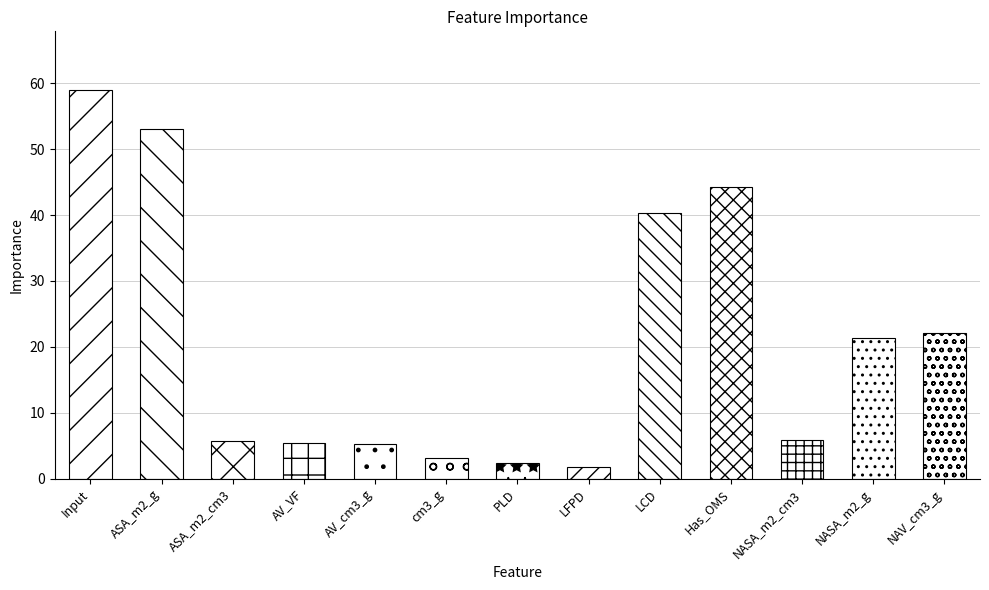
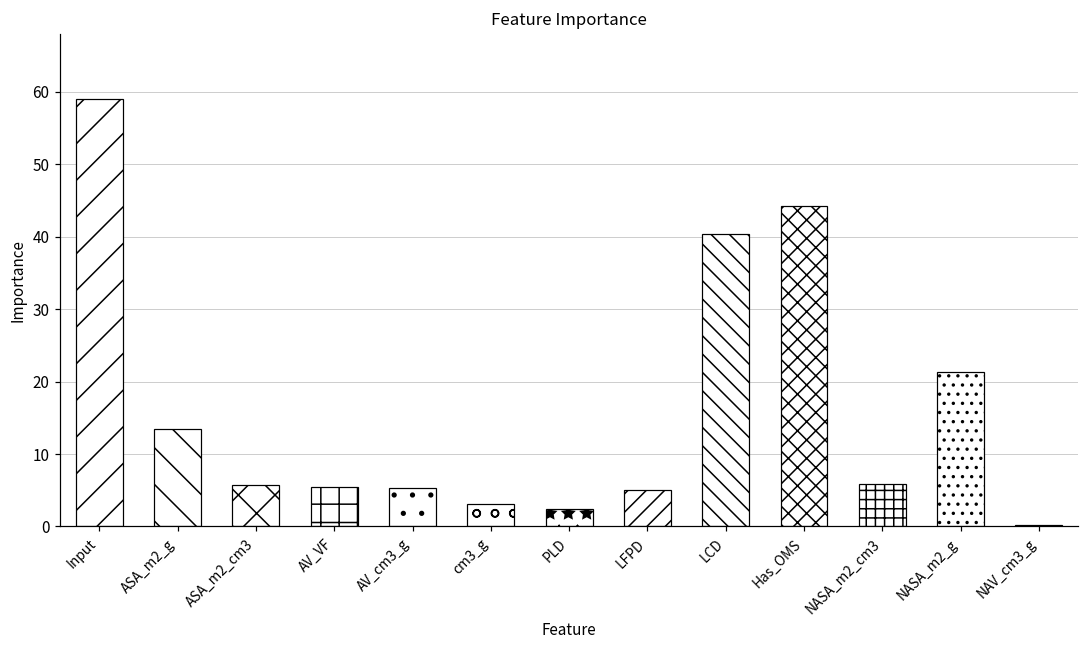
  {
    "Input": 59,
-   "ASA_m2_g": 53,
+   "ASA_m2_g": 14,
    "ASA_m2_cm3": 6,
    "AV_VF": 5,
    "AV_cm3_g": 5,
    "cm3_g": 3,
    "PLD": 2,
-   "LFPD": 2,
+   "LFPD": 5,
    "LCD": 40,
    "Has_OMS": 44,
    "NASA_m2_cm3": 6,
    "NASA_m2_g": 21,
-   "NAV_cm3_g": 22
+   "NAV_cm3_g": 0
  }
